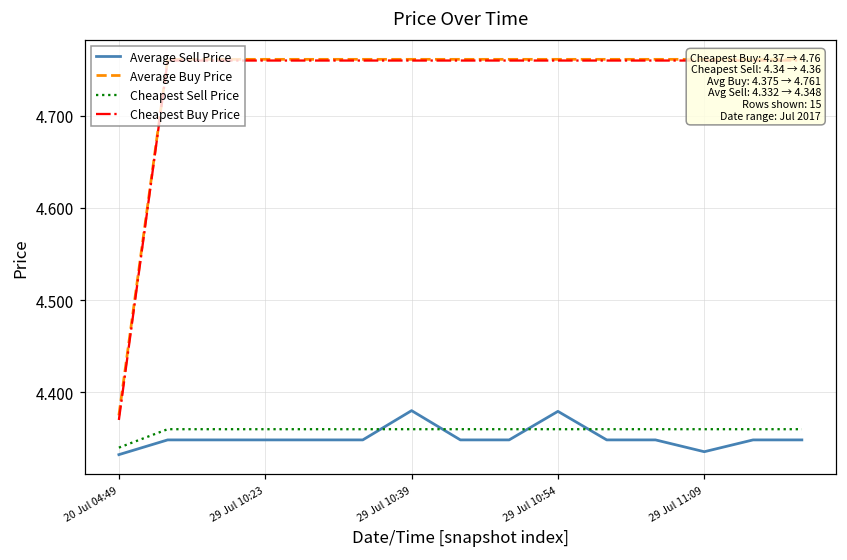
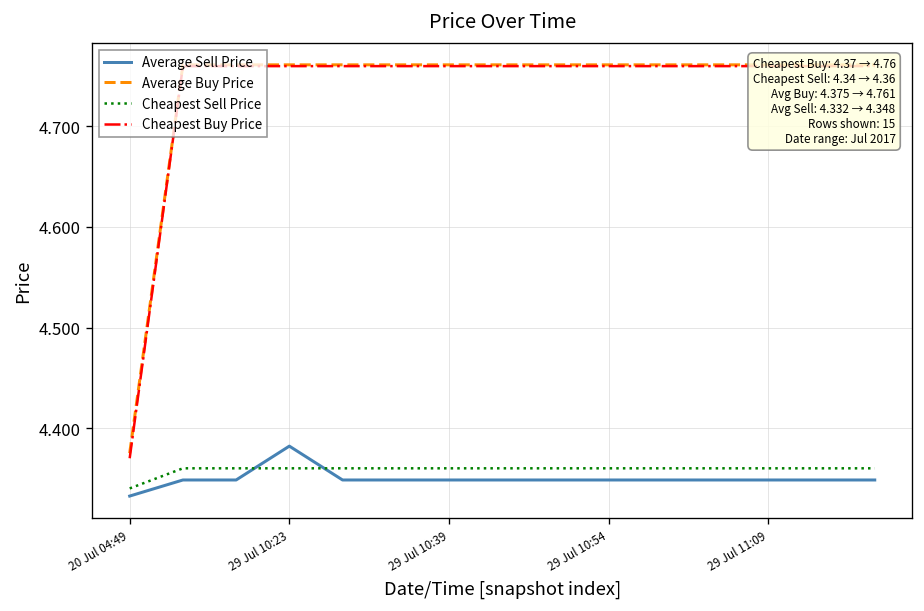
  {
    "Average Sell Price": {
      "20 Jul 04:49": 4.33,
-     "29 Jul 10:23": 4.35,
-     "29 Jul 10:39": 4.38,
-     "29 Jul 10:54": 4.38,
-     "29 Jul 11:09": 4.34
+     "29 Jul 10:23": 4.38,
+     "29 Jul 10:39": 4.35,
+     "29 Jul 10:54": 4.35,
+     "29 Jul 11:09": 4.35
    },
    "Average Buy Price": {
      "20 Jul 04:49": 4.38
    },
    "Cheapest Sell Price": {
      "20 Jul 04:49": 4.34,
      "29 Jul 10:23": 4.36,
      "29 Jul 10:39": 4.36,
      "29 Jul 10:54": 4.36,
      "29 Jul 11:09": 4.36
    },
    "Cheapest Buy Price": {
      "20 Jul 04:49": 4.37
    }
  }
